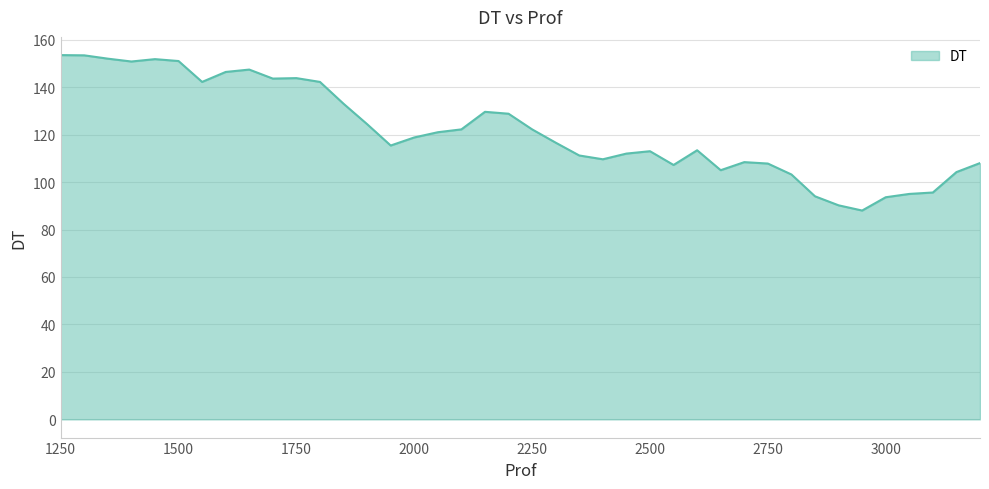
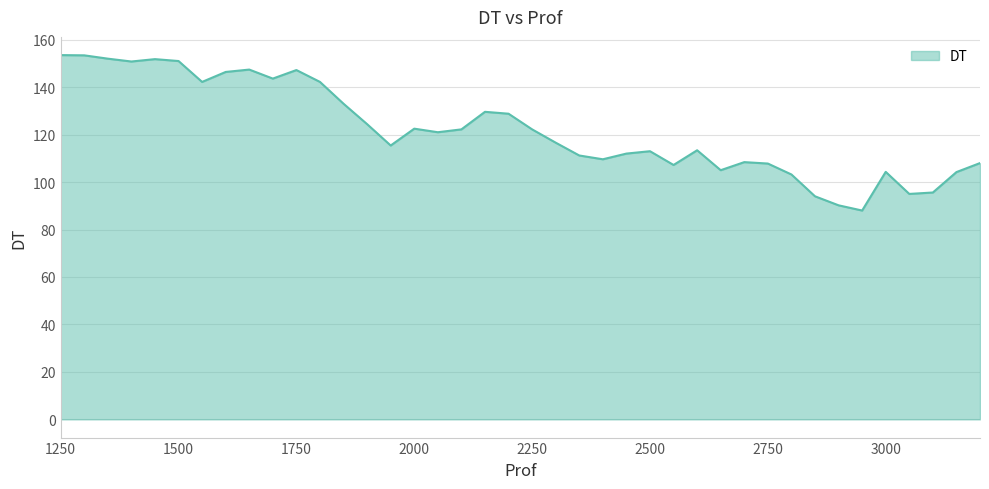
  {
    "1250": 154,
    "1500": 151,
-   "1750": 144,
-   "2000": 119,
+   "1750": 147,
+   "2000": 123,
    "2250": 122,
    "2500": 113,
    "2750": 108,
-   "3000": 94
+   "3000": 104
  }
